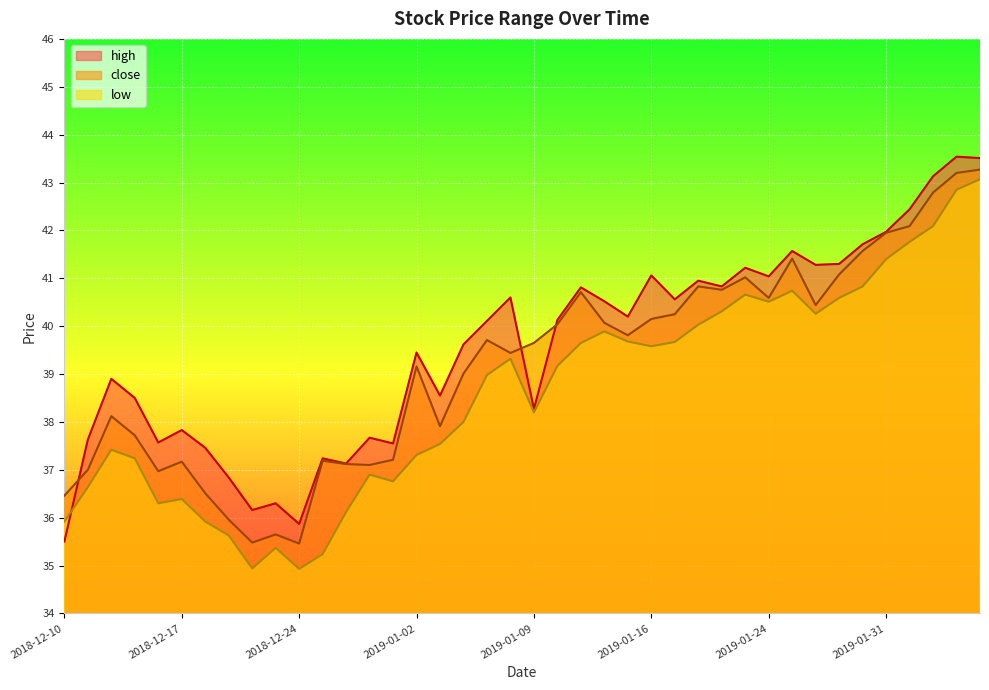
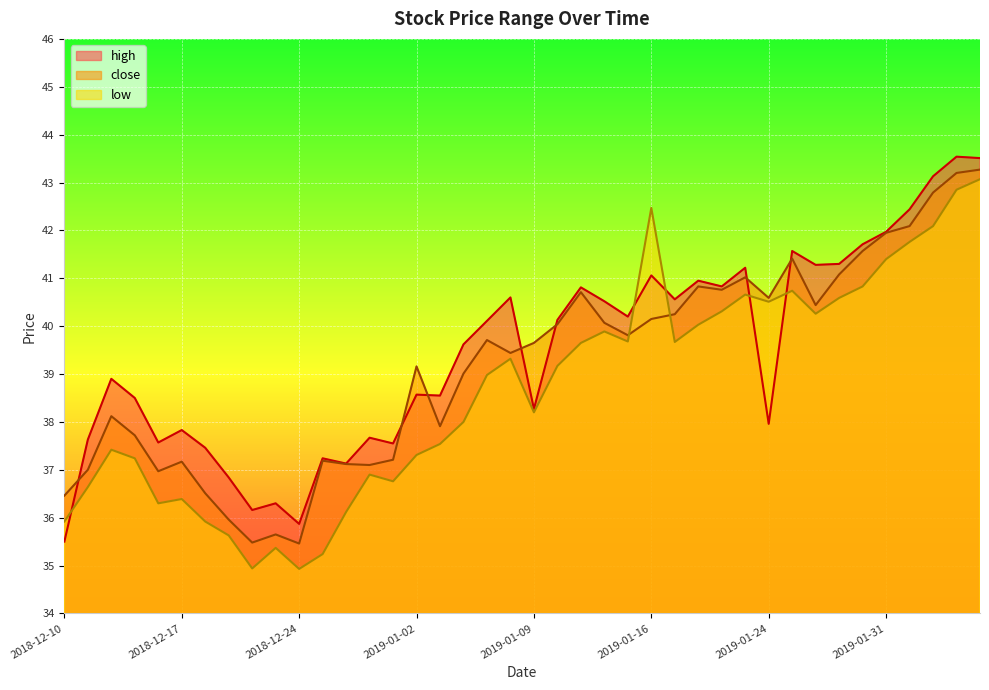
  {
    "high": {
      "2018-12-10": 35.5,
      "2018-12-17": 37.8,
      "2018-12-24": 35.9,
-     "2019-01-02": 39.5,
+     "2019-01-02": 38.6,
      "2019-01-09": 38.3,
      "2019-01-16": 41.1,
-     "2019-01-24": 41.0
+     "2019-01-24": 38.0
    },
    "close": {
      "2018-12-10": 36.5,
      "2018-12-17": 37.2,
      "2018-12-24": 35.5,
      "2019-01-02": 39.2,
      "2019-01-09": 39.7,
      "2019-01-16": 40.2,
      "2019-01-24": 40.6
    },
    "low": {
      "2018-12-10": 35.9,
      "2018-12-17": 36.4,
      "2018-12-24": 34.9,
      "2019-01-02": 37.3,
      "2019-01-09": 38.2,
-     "2019-01-16": 39.6,
+     "2019-01-16": 42.5,
      "2019-01-24": 40.5,
      "2019-01-31": 41.4
    }
  }
